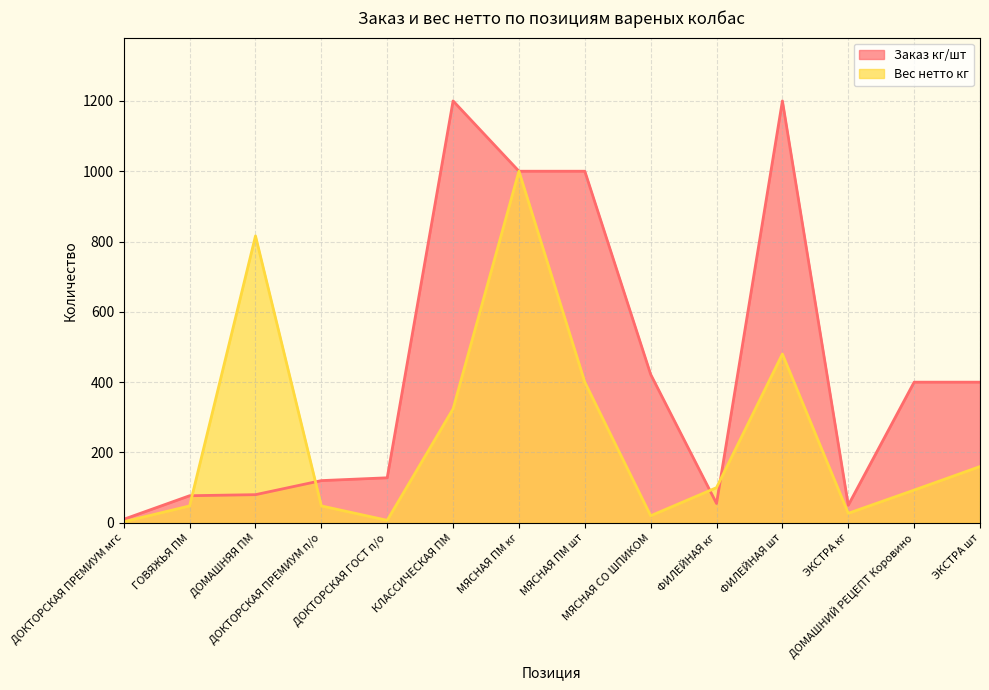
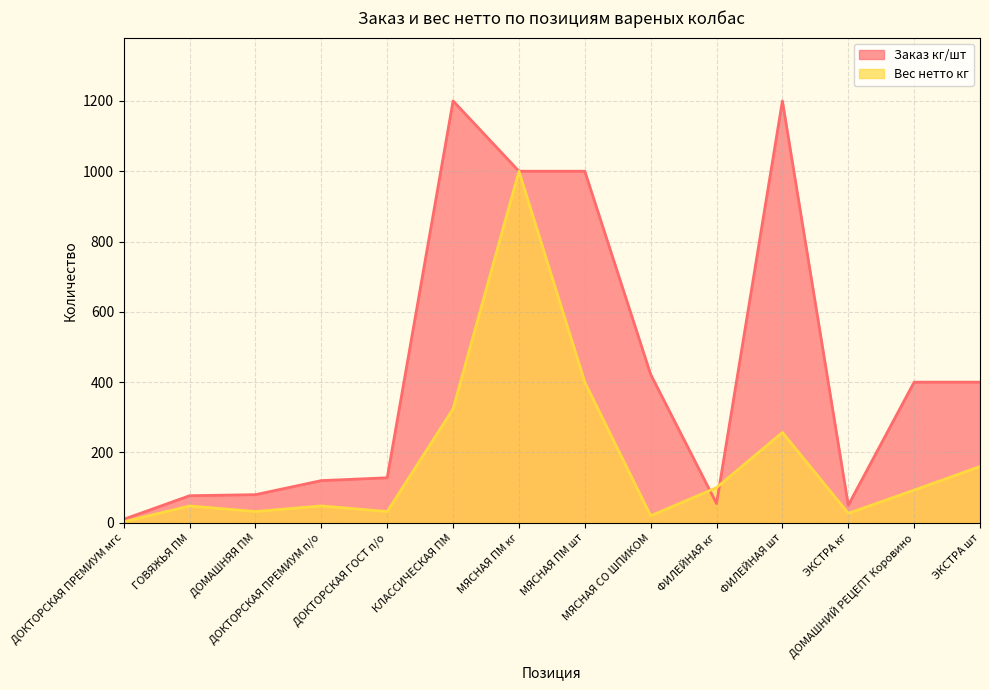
  {
    "Заказ кг/шт": {
      "ГОВЯЖЬЯ ПМ": 80,
      "ДОМАШНЯЯ ПМ": 80,
      "ДОКТОРСКАЯ ПРЕМИУМ п/о": 120,
      "ДОКТОРСКАЯ ГОСТ п/о": 130,
      "КЛАССИЧЕСКАЯ ПМ": 1200,
      "МЯСНАЯ ПМ шт": 1000,
      "МЯСНАЯ СО ШПИКОМ": 420,
      "ФИЛЕЙНАЯ кг": 60,
      "ФИЛЕЙНАЯ шт": 1200,
      "ЭКСТРА кг": 50,
      "ДОМАШНИЙ РЕЦЕПТ Коровино": 400,
      "ЭКСТРА шт": 400
    },
    "Вес нетто кг": {
      "ГОВЯЖЬЯ ПМ": 50,
-     "ДОМАШНЯЯ ПМ": 820,
+     "ДОМАШНЯЯ ПМ": 30,
      "ДОКТОРСКАЯ ПРЕМИУМ п/о": 50,
-     "ДОКТОРСКАЯ ГОСТ п/о": 10,
+     "ДОКТОРСКАЯ ГОСТ п/о": 30,
      "КЛАССИЧЕСКАЯ ПМ": 320,
      "МЯСНАЯ ПМ шт": 400,
      "МЯСНАЯ СО ШПИКОМ": 20,
      "ФИЛЕЙНАЯ кг": 100,
-     "ФИЛЕЙНАЯ шт": 480,
+     "ФИЛЕЙНАЯ шт": 260,
      "ЭКСТРА кг": 30,
      "ДОМАШНИЙ РЕЦЕПТ Коровино": 90,
      "ЭКСТРА шт": 160
    }
  }
